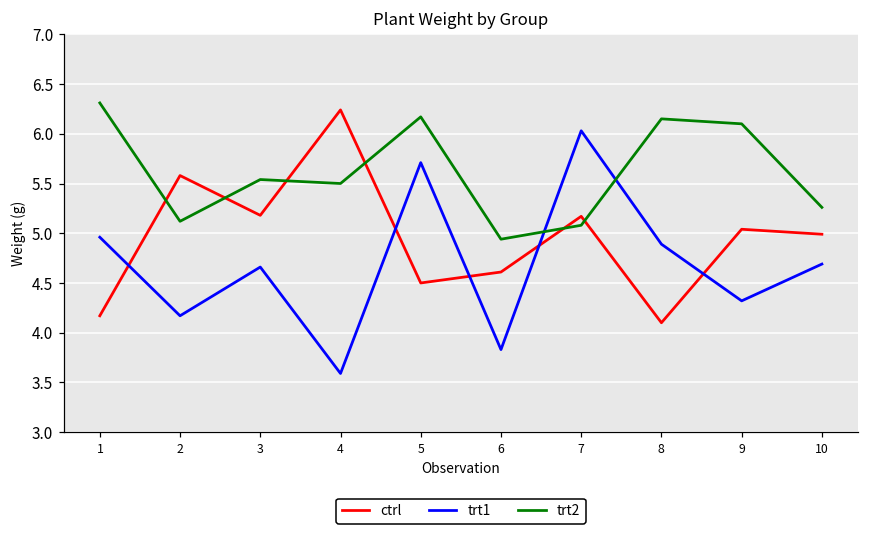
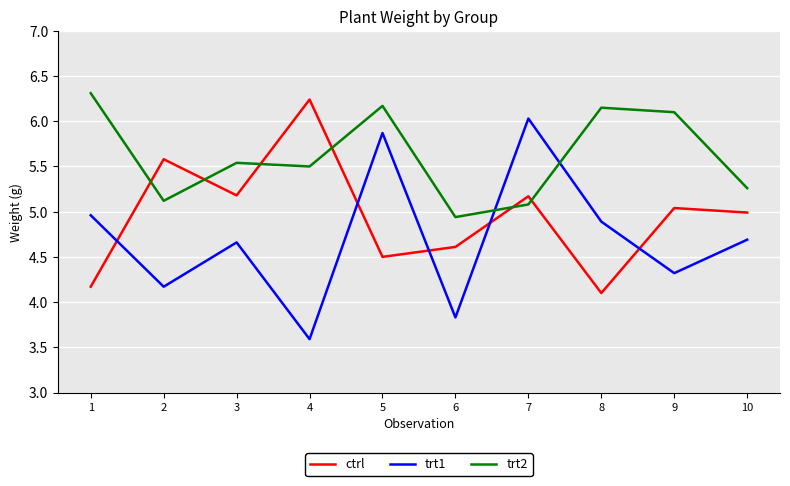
  {
    "ctrl": {
      "1": 4.2,
      "2": 5.6,
      "3": 5.2,
      "4": 6.2,
      "5": 4.5,
      "6": 4.6,
      "7": 5.2,
      "8": 4.1,
      "9": 5.0,
      "10": 5.0
    },
    "trt1": {
      "1": 5.0,
      "2": 4.2,
      "3": 4.7,
      "4": 3.6,
-     "5": 5.7,
+     "5": 5.9,
      "6": 3.8,
      "7": 6.0,
      "8": 4.9,
      "9": 4.3,
      "10": 4.7
    },
    "trt2": {
      "1": 6.3,
      "2": 5.1,
      "3": 5.5,
      "4": 5.5,
      "5": 6.2,
      "6": 4.9,
      "7": 5.1,
      "8": 6.2,
      "9": 6.1,
      "10": 5.3
    }
  }
